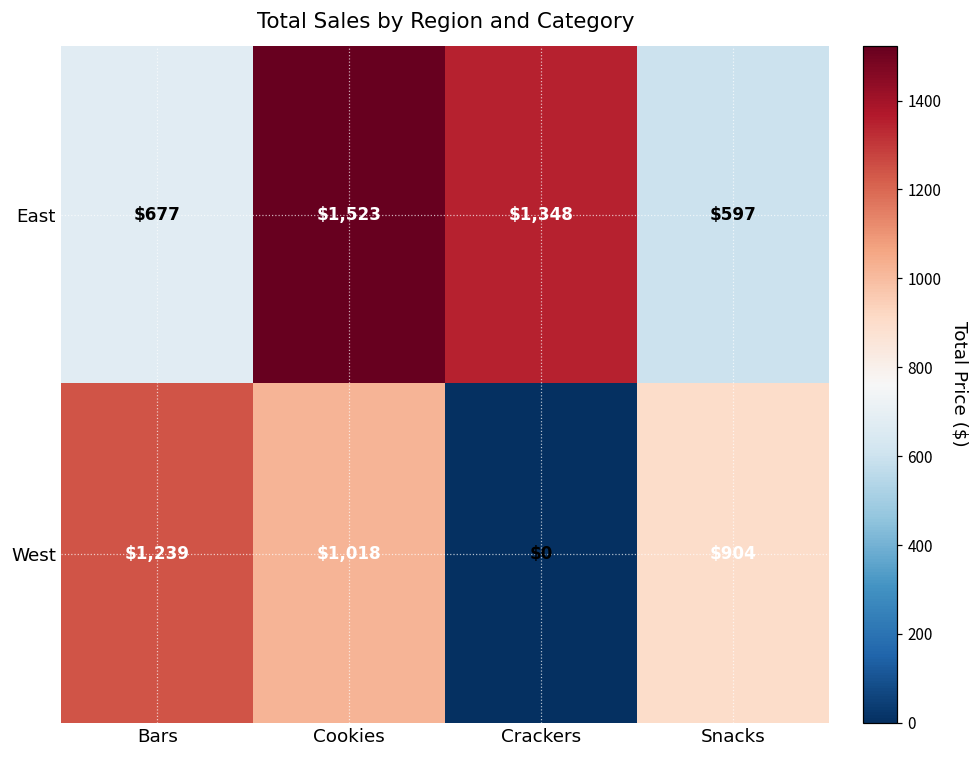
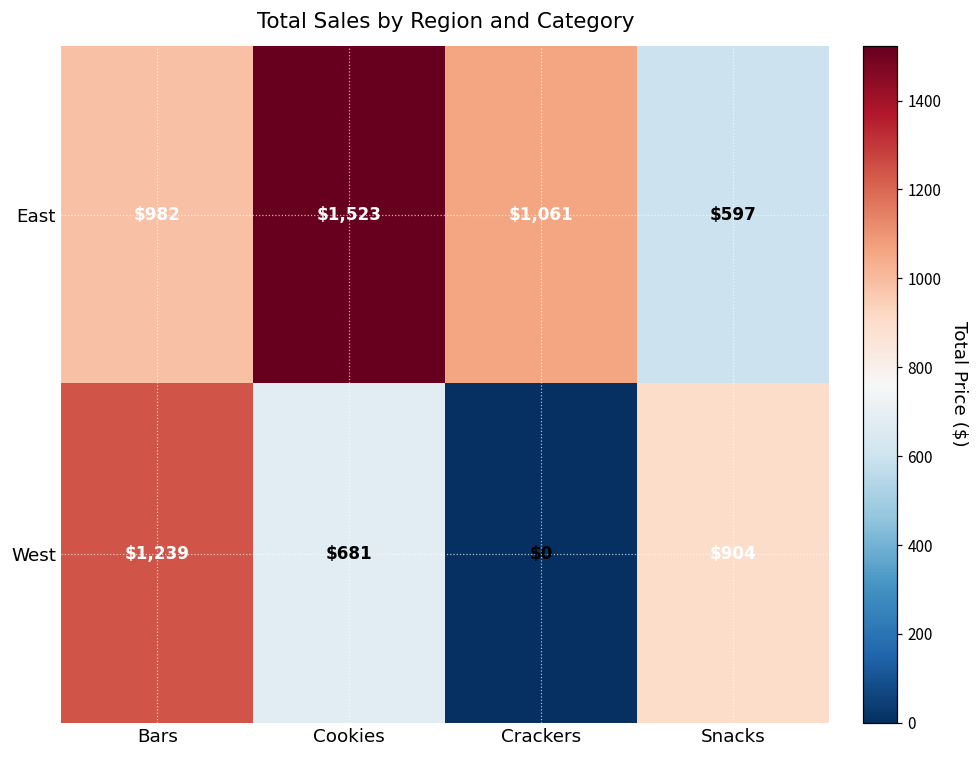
  {
    "East": {
-     "Bars": "$677",
+     "Bars": "$982",
      "Cookies": "$1,523",
-     "Crackers": "$1,348",
+     "Crackers": "$1,061",
      "Snacks": "$597"
    },
    "West": {
      "Bars": "$1,239",
-     "Cookies": "$1,018",
+     "Cookies": "$681",
      "Crackers": "$0",
      "Snacks": "$904"
    }
  }
